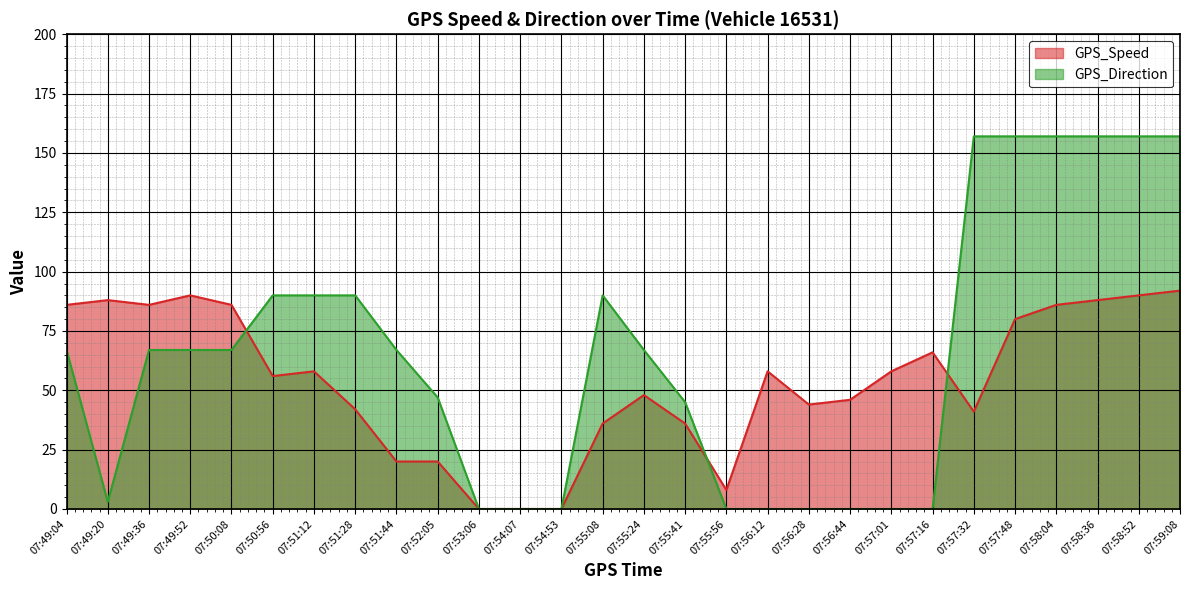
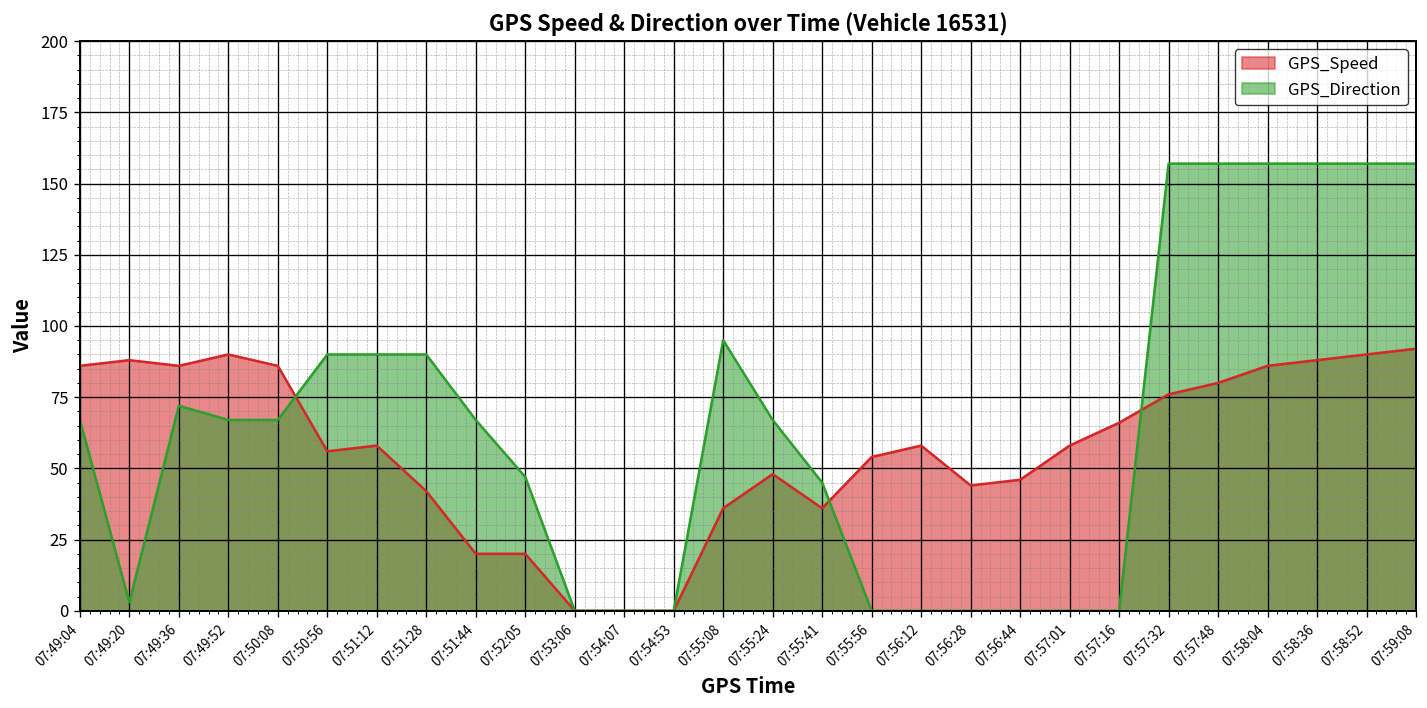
  {
    "GPS_Speed": {
      "07:49:04": 86,
      "07:49:20": 88,
      "07:49:36": 86,
      "07:49:52": 90,
      "07:50:08": 86,
      "07:50:56": 56,
      "07:51:12": 58,
      "07:51:28": 42,
      "07:51:44": 20,
      "07:52:05": 20,
      "07:55:08": 36,
      "07:55:24": 48,
      "07:55:41": 36,
-     "07:55:56": 8,
+     "07:55:56": 54,
      "07:56:12": 58,
      "07:56:28": 44,
      "07:56:44": 46,
      "07:57:01": 58,
      "07:57:16": 66,
-     "07:57:32": 41,
+     "07:57:32": 76,
      "07:57:48": 80,
      "07:58:04": 86,
      "07:58:36": 88,
      "07:58:52": 90,
      "07:59:08": 92
    },
    "GPS_Direction": {
      "07:49:04": 67,
      "07:49:20": 3,
-     "07:49:36": 67,
+     "07:49:36": 72,
      "07:49:52": 67,
      "07:50:08": 67,
      "07:50:56": 90,
      "07:51:12": 90,
      "07:51:28": 90,
      "07:51:44": 67,
      "07:52:05": 47,
-     "07:55:08": 90,
+     "07:55:08": 95,
      "07:55:24": 67,
      "07:55:41": 45,
      "07:55:56": 0,
      "07:56:12": 0,
      "07:56:28": 0,
      "07:56:44": 0,
      "07:57:01": 0,
      "07:57:16": 0,
      "07:57:32": 157,
      "07:57:48": 157,
      "07:58:04": 157,
      "07:58:36": 157,
      "07:58:52": 157,
      "07:59:08": 157
    }
  }
